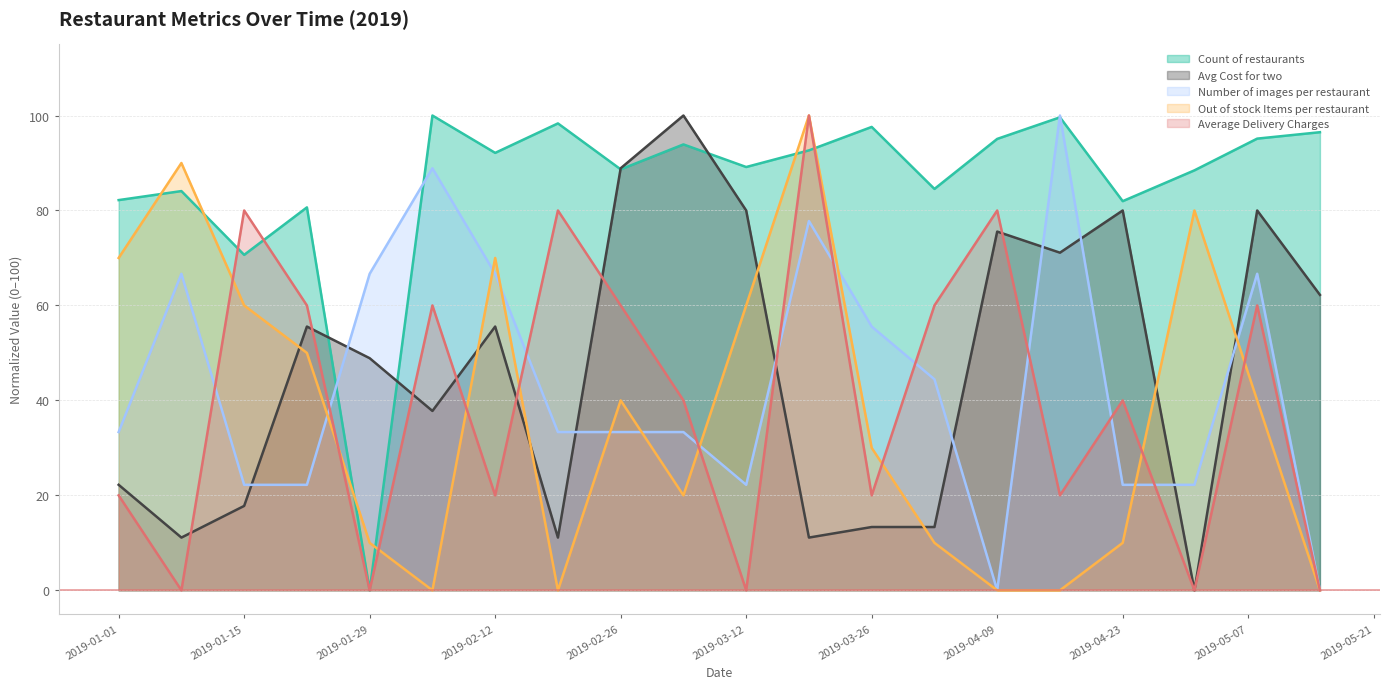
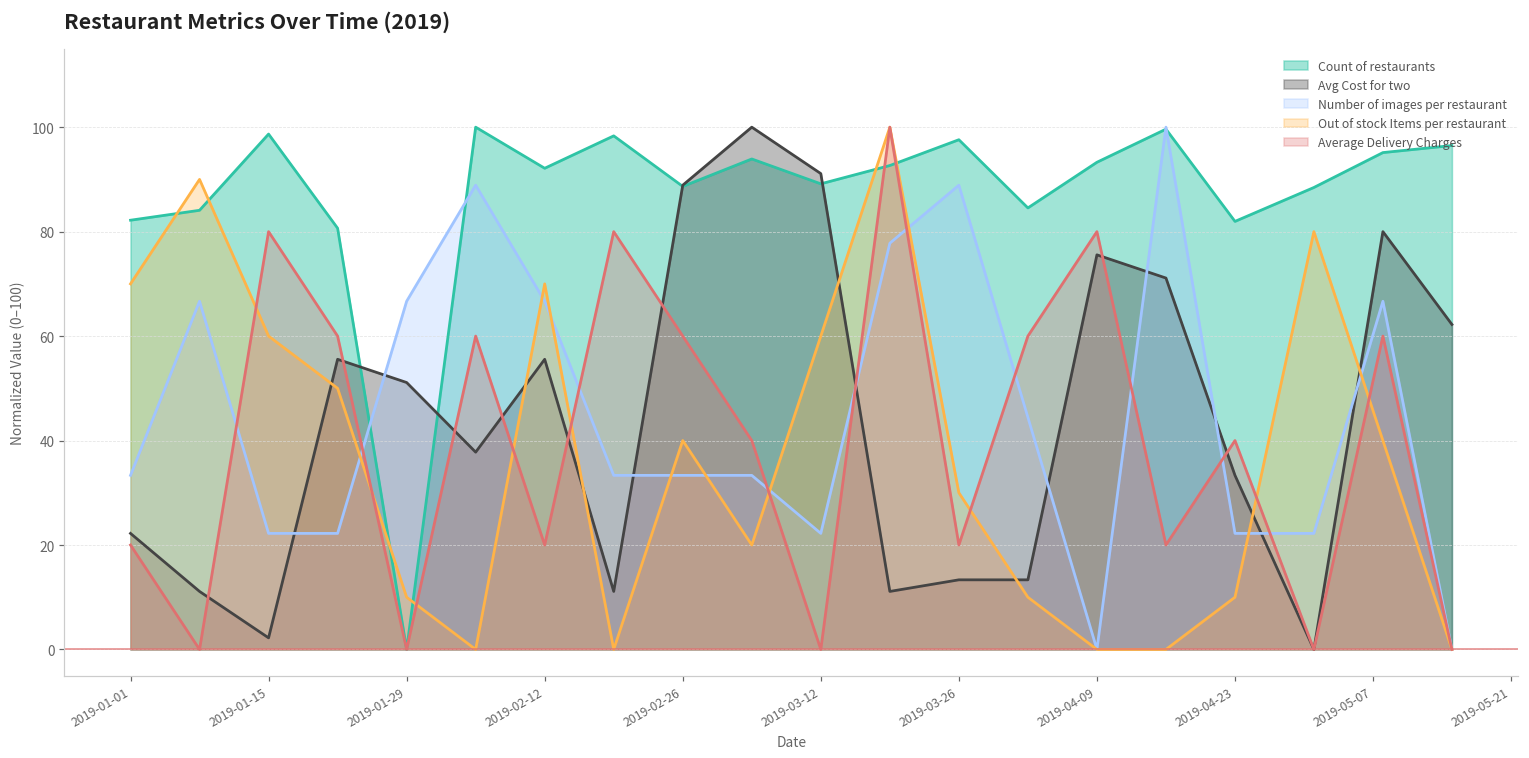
  {
    "Count of restaurants": {
      "2019-01-01": 82,
-     "2019-01-15": 71,
+     "2019-01-15": 99,
      "2019-02-12": 92,
      "2019-03-12": 89,
      "2019-03-26": 98,
-     "2019-04-09": 95,
+     "2019-04-09": 93,
      "2019-04-23": 82
    },
    "Avg Cost for two": {
      "2019-01-01": 22,
-     "2019-01-15": 18,
-     "2019-01-29": 49,
+     "2019-01-15": 2,
+     "2019-01-29": 51,
      "2019-02-12": 56,
-     "2019-03-12": 80,
+     "2019-03-12": 91,
      "2019-03-26": 13,
      "2019-04-09": 76,
-     "2019-04-23": 80
+     "2019-04-23": 33
    },
    "Number of images per restaurant": {
      "2019-01-01": 33,
      "2019-01-15": 22,
      "2019-01-29": 67,
      "2019-02-12": 67,
      "2019-02-26": 33,
      "2019-03-12": 22,
-     "2019-03-26": 56,
+     "2019-03-26": 89,
      "2019-04-23": 22
    }
  }
